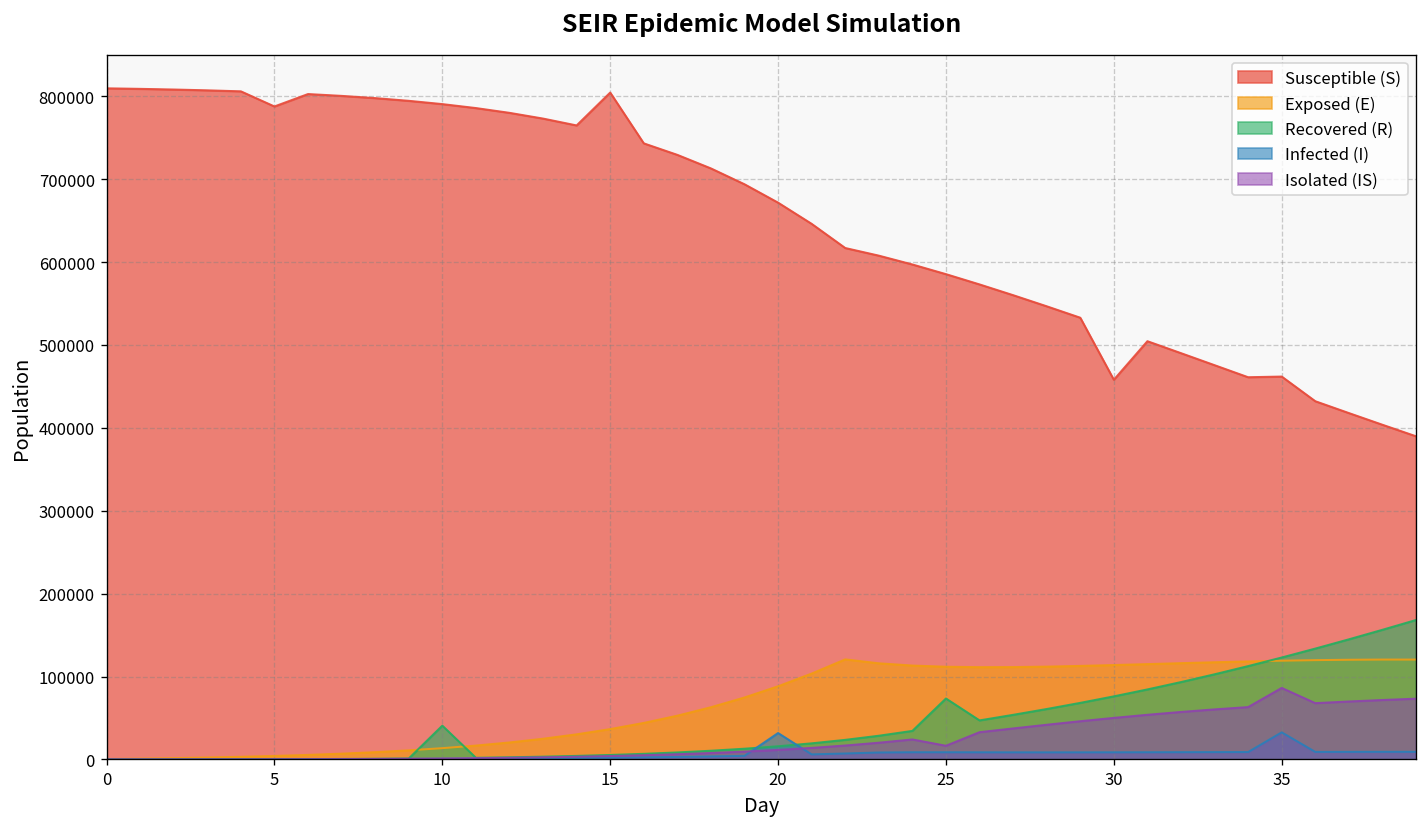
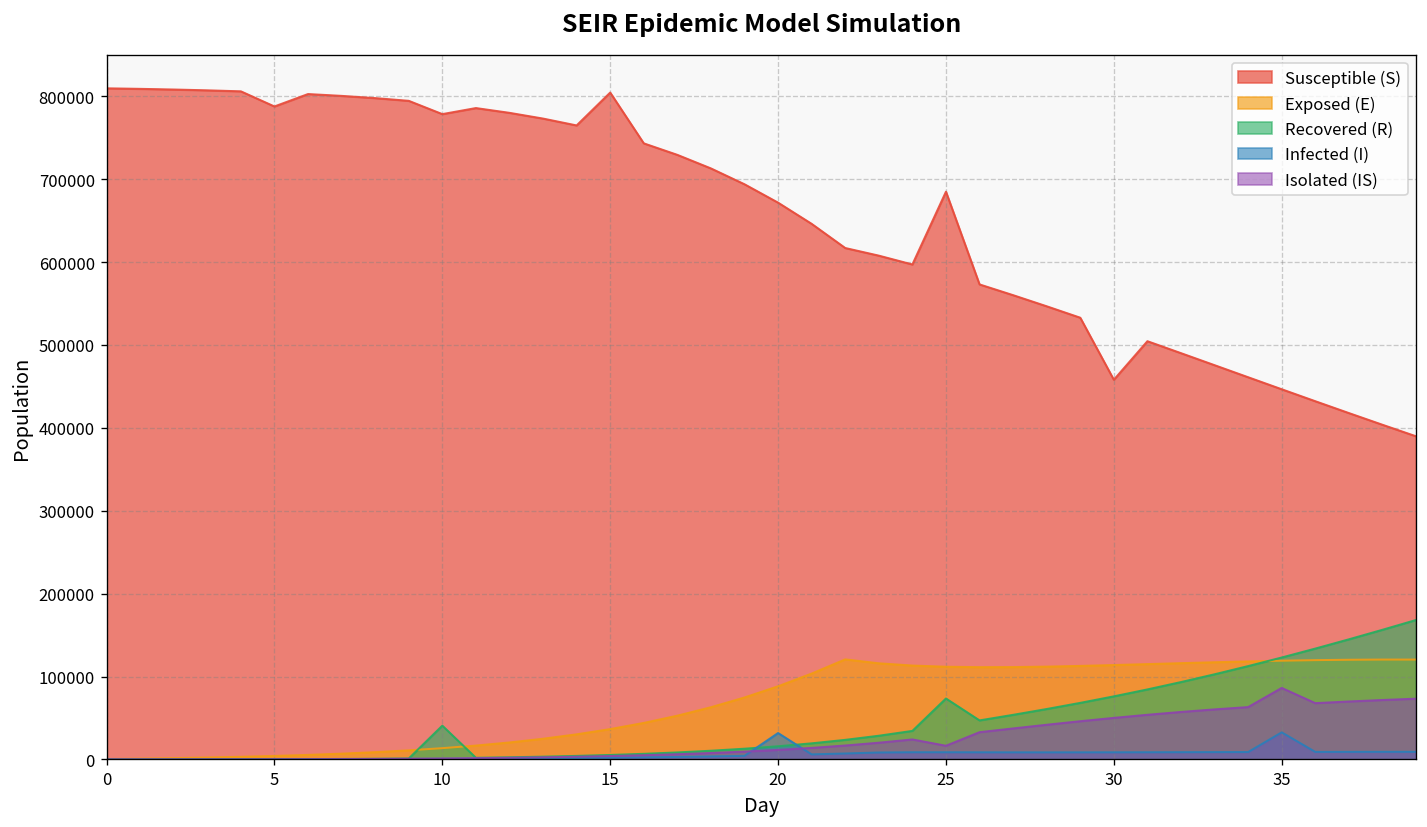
  {
    "Susceptible (S)": {
      "0": 810000,
      "5": 790000,
-     "10": 790000,
+     "10": 780000,
      "15": 800000,
      "20": 670000,
-     "25": 590000,
+     "25": 680000,
      "30": 460000,
-     "35": 460000
+     "35": 450000
    },
    "Exposed (E)": {
      "5": 0,
      "10": 10000,
      "15": 40000,
      "20": 90000,
      "25": 110000,
      "30": 110000,
      "35": 120000
    },
    "Recovered (R)": {
      "10": 40000,
      "20": 20000,
      "25": 70000,
      "30": 80000,
      "35": 120000
    },
    "Infected (I)": {
      "20": 30000,
      "25": 10000,
      "30": 10000,
      "35": 30000
    },
    "Isolated (IS)": {
      "20": 10000,
      "25": 20000,
      "30": 50000,
      "35": 90000
    }
  }
